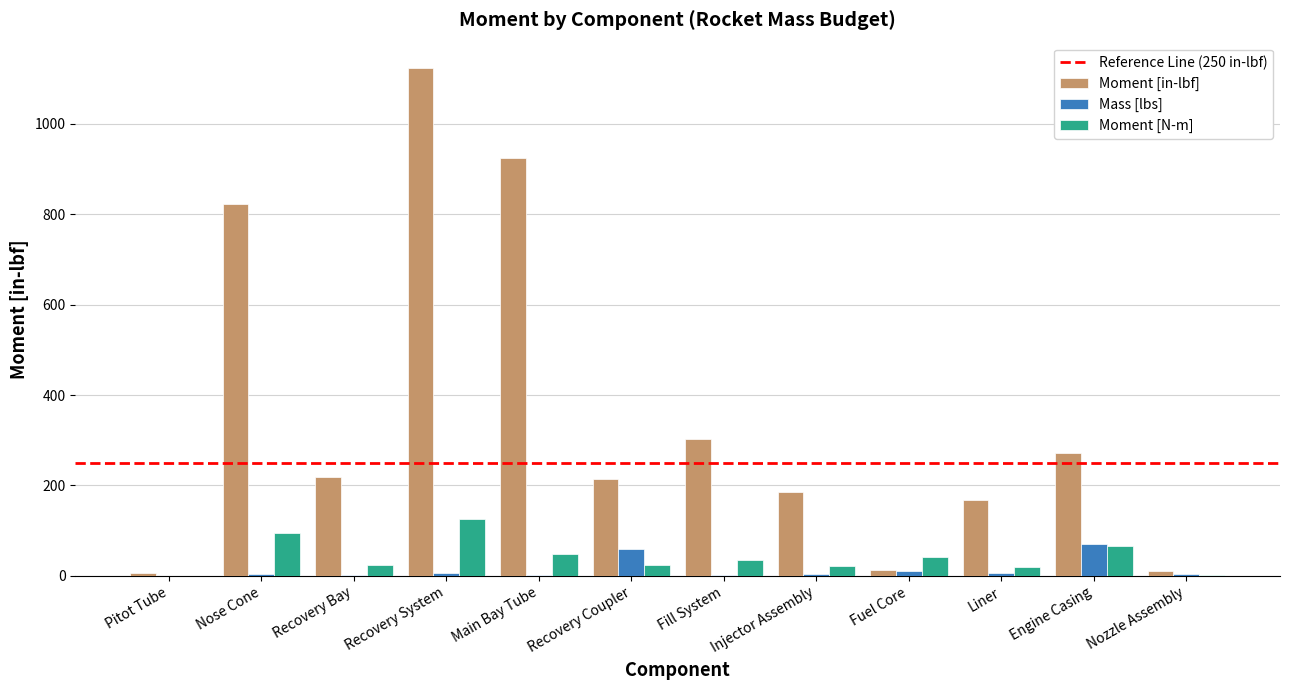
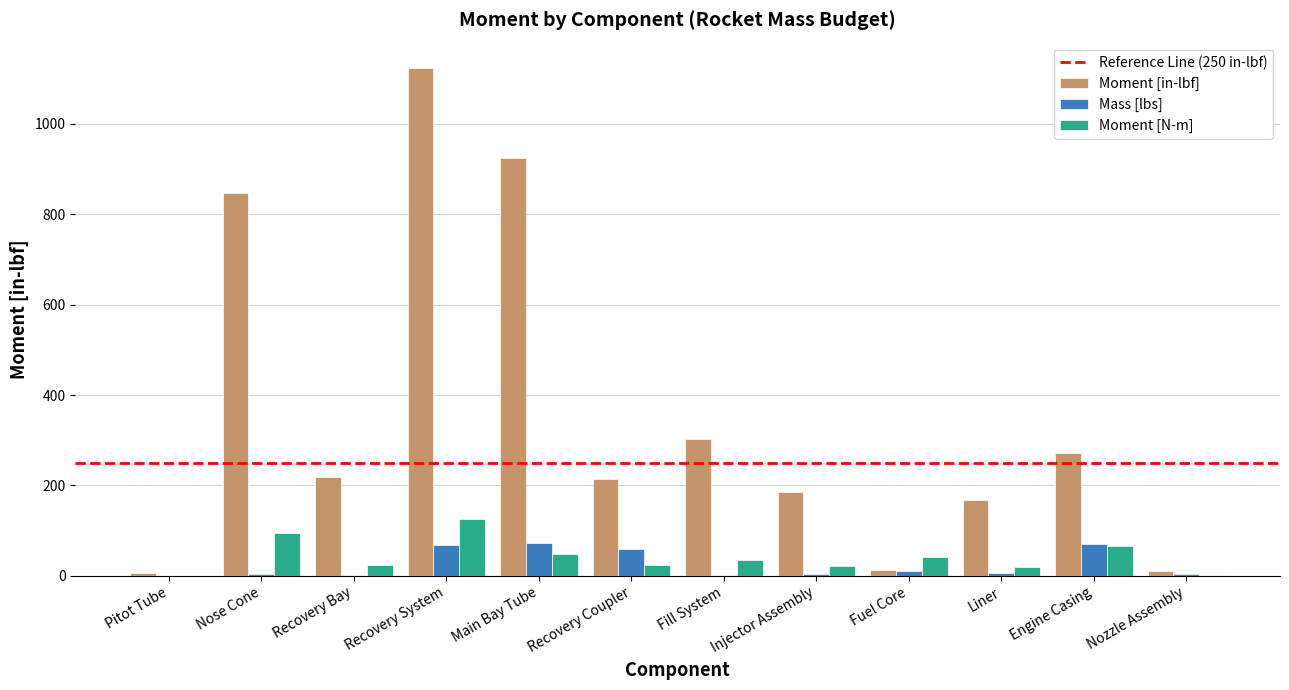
  {
    "Moment [in-lbf]": {
      "Pitot Tube": 10,
-     "Nose Cone": 820,
+     "Nose Cone": 850,
      "Recovery Bay": 220,
      "Recovery System": 1120,
      "Main Bay Tube": 920,
      "Recovery Coupler": 210,
      "Fill System": 300,
      "Injector Assembly": 190,
      "Fuel Core": 10,
      "Liner": 170,
      "Engine Casing": 270,
      "Nozzle Assembly": 10
    },
    "Mass [lbs]": {
-     "Recovery System": 10,
-     "Main Bay Tube": 0,
+     "Recovery System": 70,
+     "Main Bay Tube": 70,
      "Recovery Coupler": 60,
      "Fuel Core": 10,
      "Liner": 10,
      "Engine Casing": 70
    },
    "Moment [N-m]": {
      "Nose Cone": 100,
      "Recovery Bay": 20,
      "Recovery System": 130,
      "Main Bay Tube": 50,
      "Recovery Coupler": 20,
      "Fill System": 30,
      "Injector Assembly": 20,
      "Fuel Core": 40,
      "Liner": 20,
      "Engine Casing": 70
    }
  }
